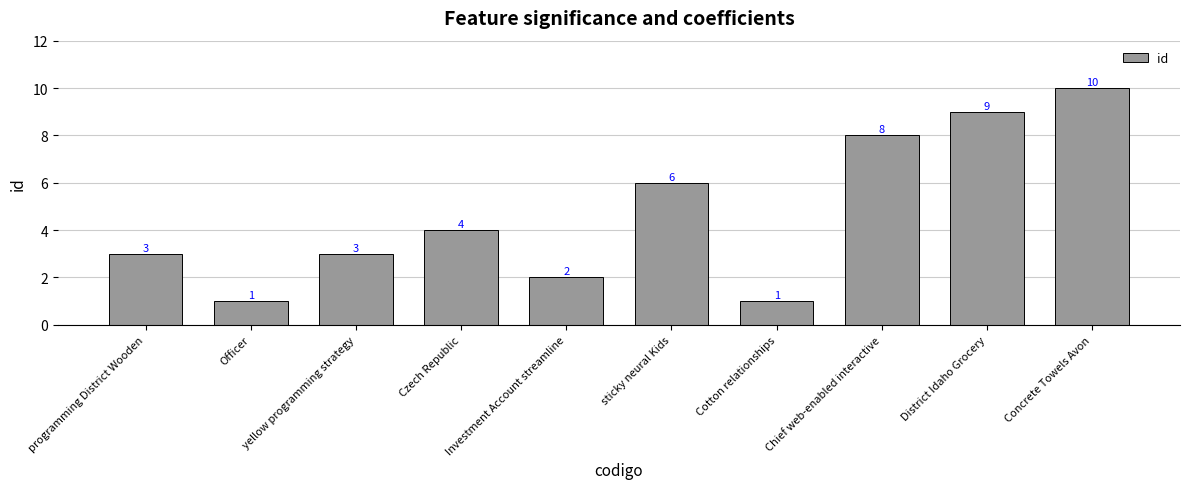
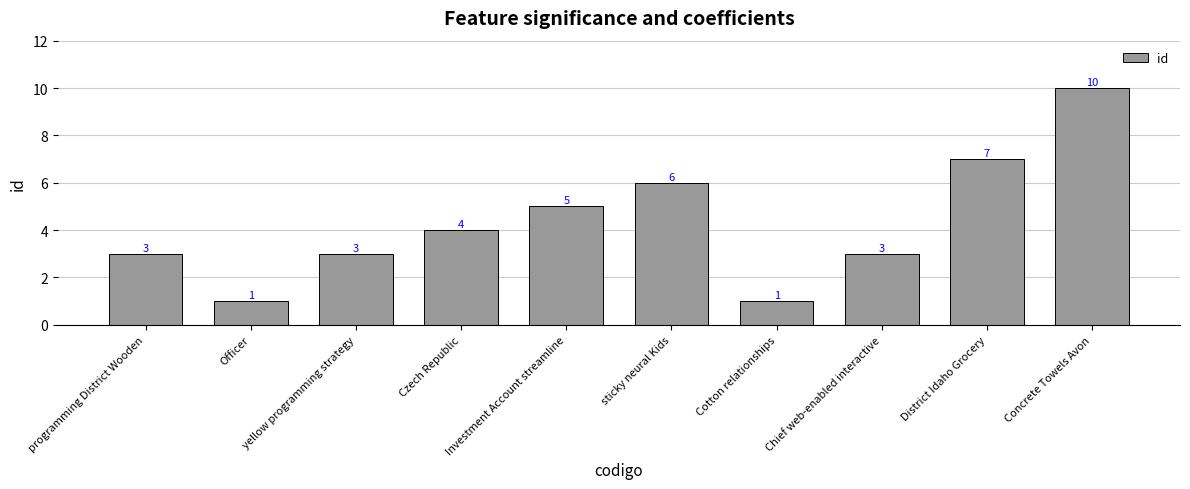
  {
    "programming District Wooden": 3,
    "Officer": 1,
    "yellow programming strategy": 3,
    "Czech Republic": 4,
-   "Investment Account streamline": 2,
+   "Investment Account streamline": 5,
    "sticky neural Kids": 6,
    "Cotton relationships": 1,
-   "Chief web-enabled interactive": 8,
-   "District Idaho Grocery": 9,
+   "Chief web-enabled interactive": 3,
+   "District Idaho Grocery": 7,
    "Concrete Towels Avon": 10
  }
